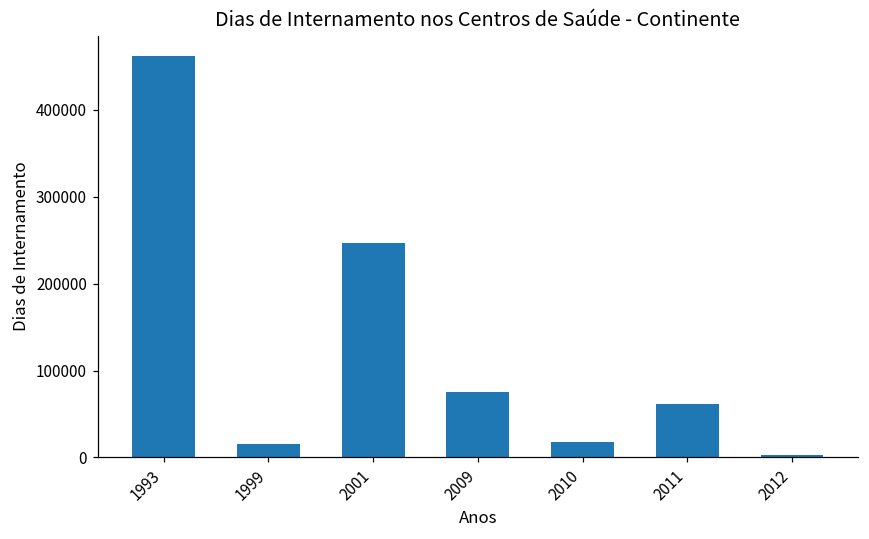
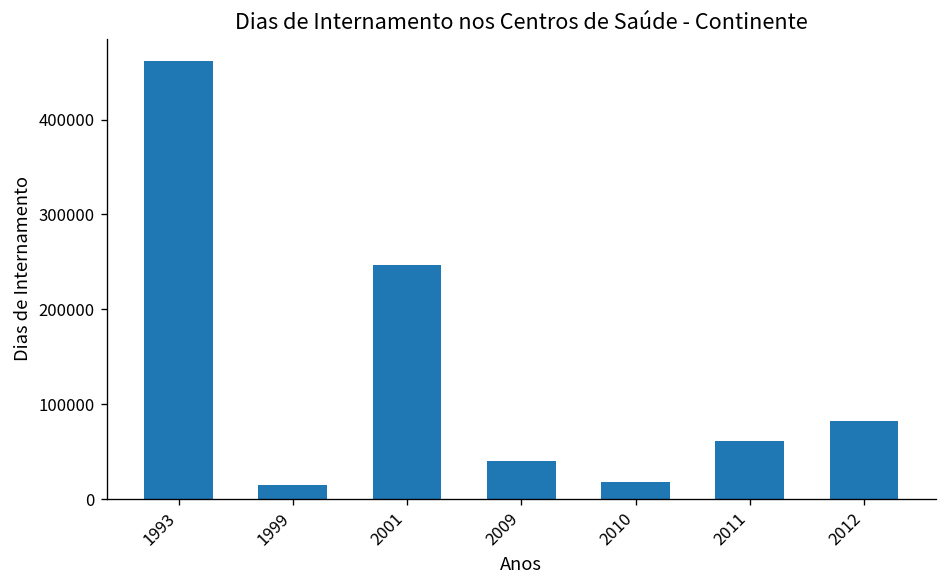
  {
    "1993": 460000,
    "1999": 20000,
    "2001": 250000,
-   "2009": 70000,
+   "2009": 40000,
    "2010": 20000,
    "2011": 60000,
-   "2012": 0
+   "2012": 80000
  }
